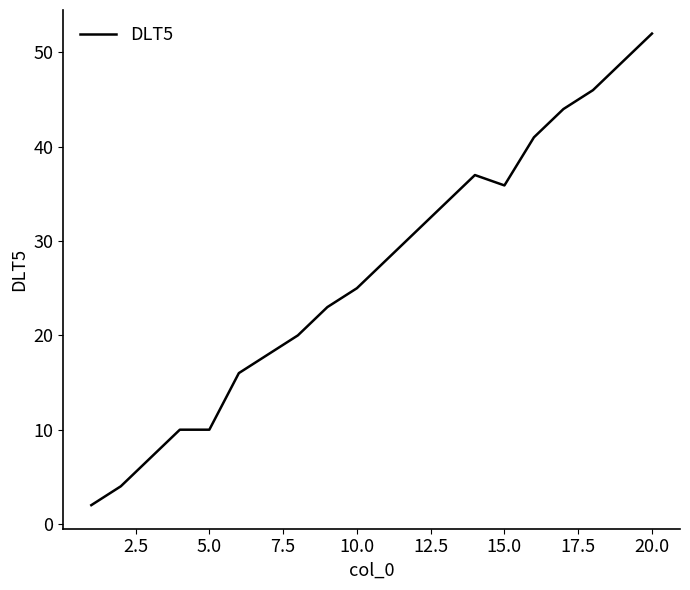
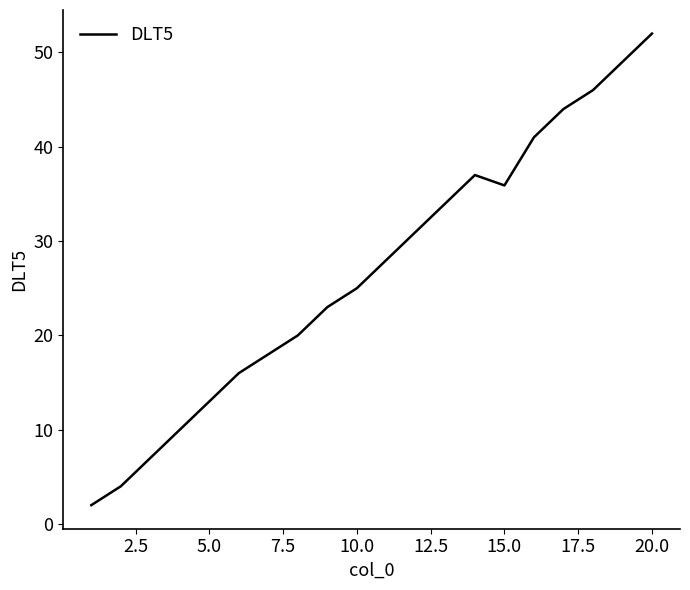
  {
-   "5.0": 10,
+   "5.0": 13,
    "10.0": 25,
    "15.0": 36,
    "20.0": 52
  }
